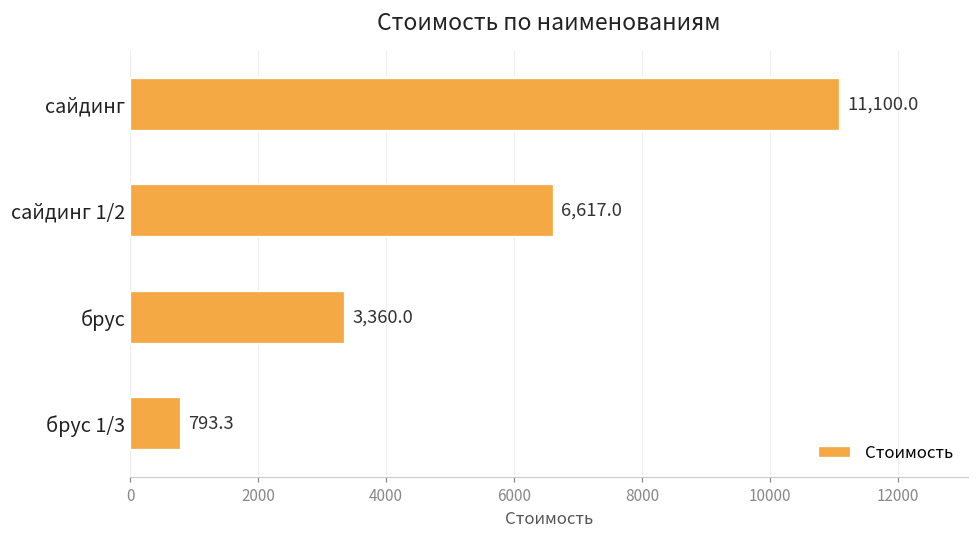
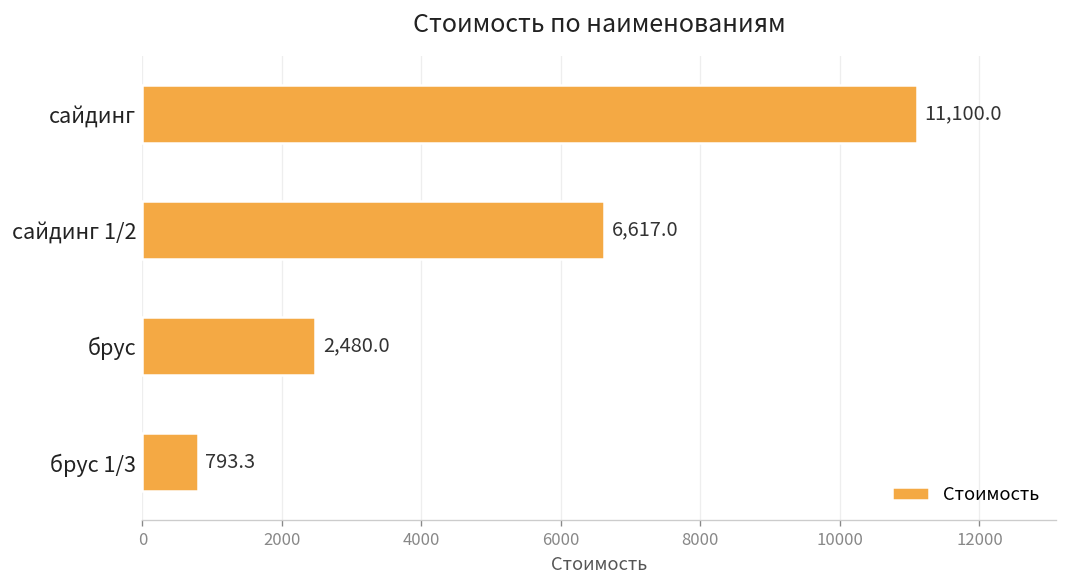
  {
    "сайдинг": "11,100.0",
    "сайдинг 1/2": "6,617.0",
-   "брус": "3,360.0",
+   "брус": "2,480.0",
    "брус 1/3": "793.3"
  }
